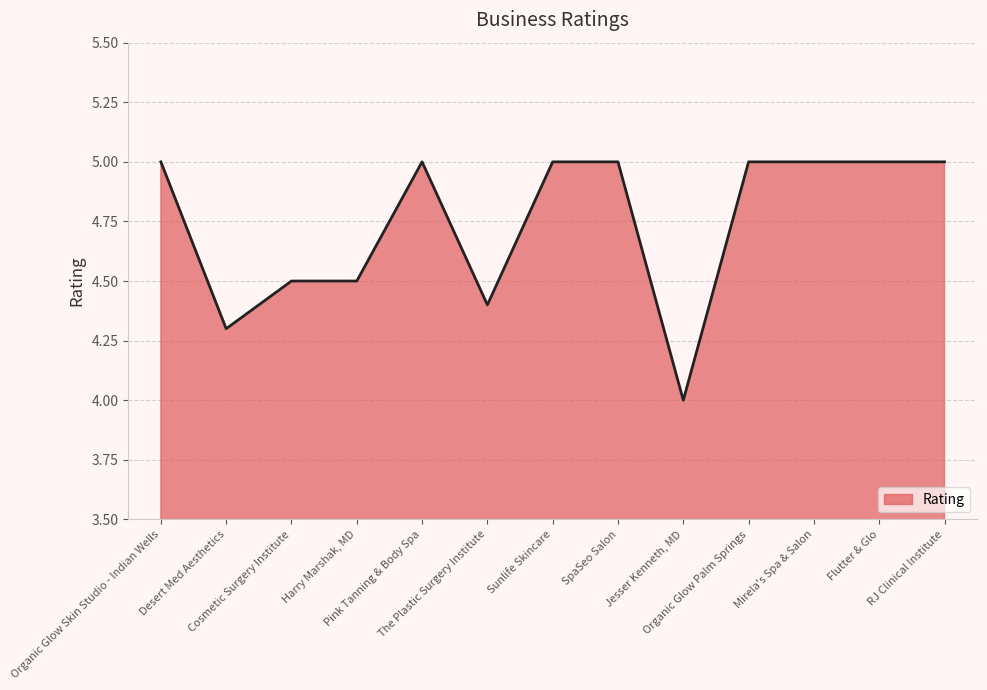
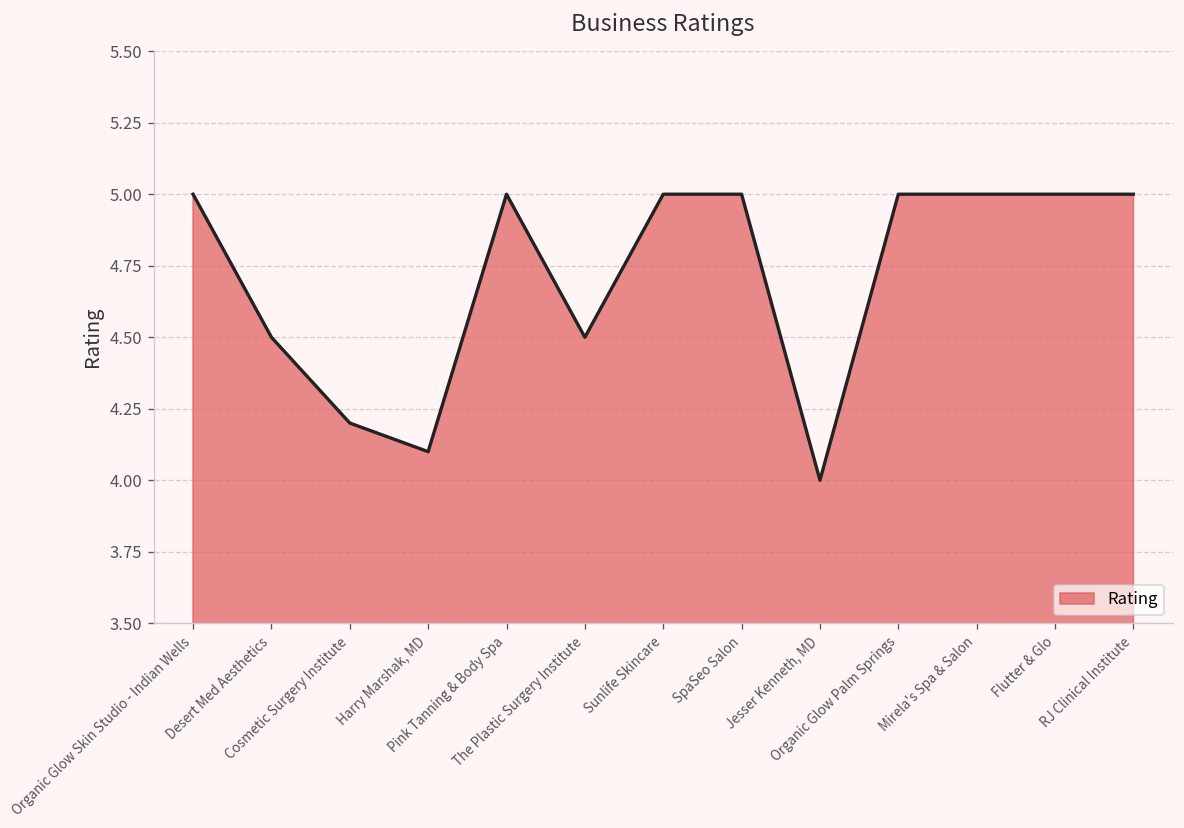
  {
    "Organic Glow Skin Studio - Indian Wells": 5.0,
-   "Desert Med Aesthetics": 4.3,
-   "Cosmetic Surgery Institute": 4.5,
-   "Harry Marshak, MD": 4.5,
+   "Desert Med Aesthetics": 4.5,
+   "Cosmetic Surgery Institute": 4.2,
+   "Harry Marshak, MD": 4.1,
    "Pink Tanning & Body Spa": 5.0,
-   "The Plastic Surgery Institute": 4.4,
+   "The Plastic Surgery Institute": 4.5,
    "Sunlife Skincare": 5.0,
    "SpaSeo Salon": 5.0,
    "Jesser Kenneth, MD": 4.0,
    "Organic Glow Palm Springs": 5.0,
    "Mirela's Spa & Salon": 5.0,
    "Flutter & Glo": 5.0,
    "RJ Clinical Institute": 5.0
  }
